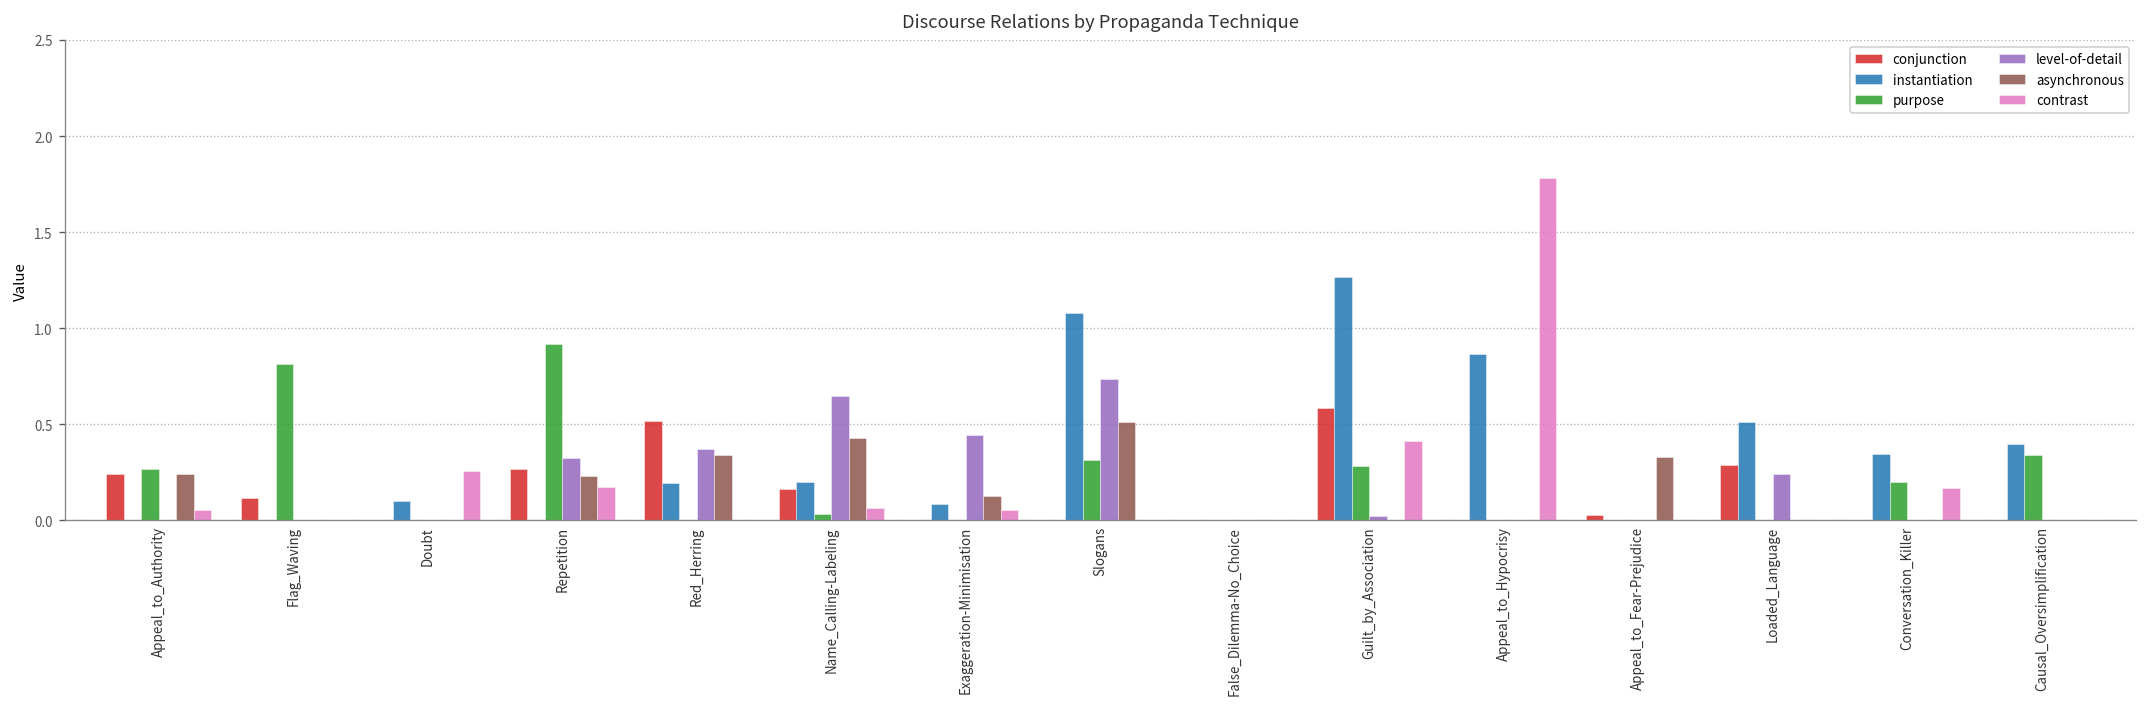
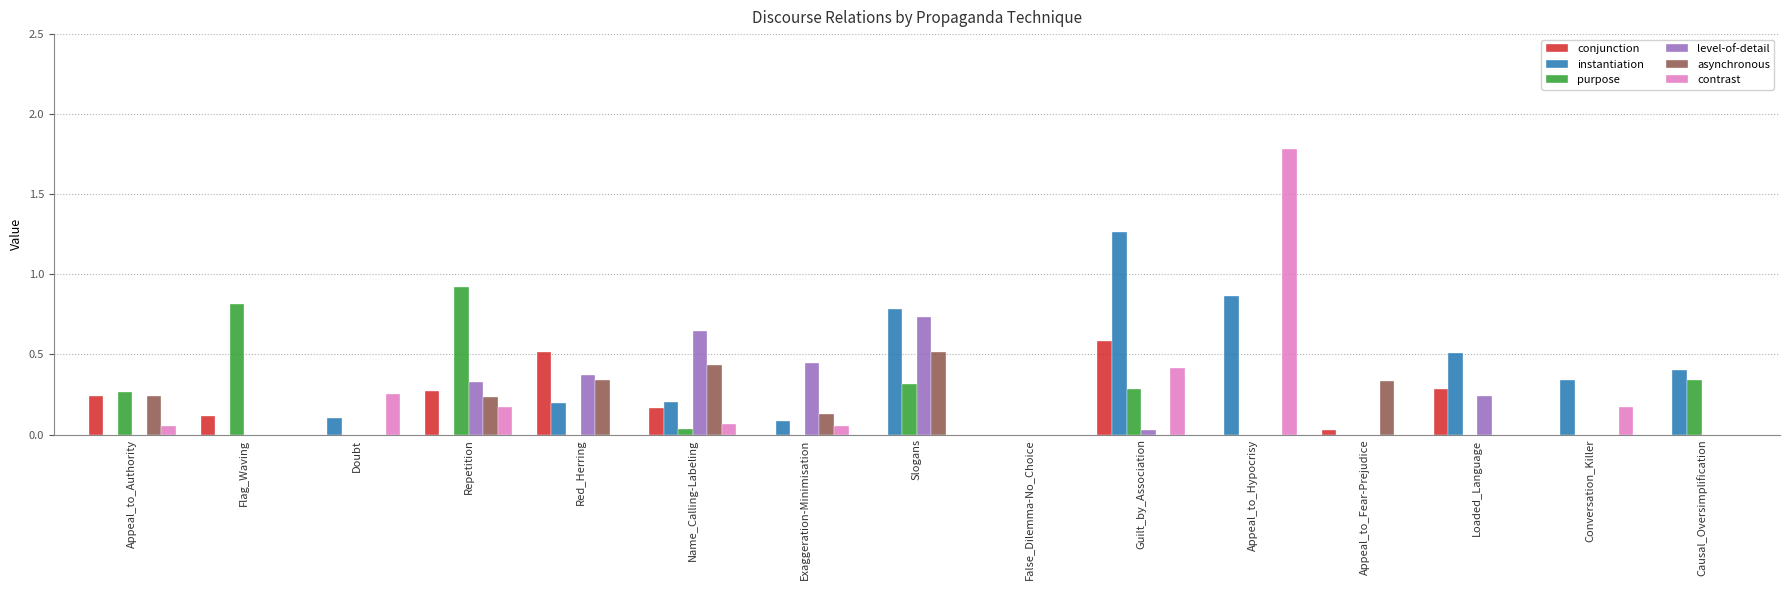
  {
    "conjunction": {
      "Appeal_to_Authority": 0.24,
      "Flag_Waving": 0.11,
      "Doubt": 0.00,
      "Repetition": 0.27,
      "Red_Herring": 0.52,
      "Name_Calling-Labeling": 0.16,
      "Exaggeration-Minimisation": 0.00,
      "Slogans": 0.00,
      "False_Dilemma-No_Choice": 0.00,
      "Guilt_by_Association": 0.59,
      "Appeal_to_Hypocrisy": 0.00,
      "Appeal_to_Fear-Prejudice": 0.03,
      "Loaded_Language": 0.29,
      "Conversation_Killer": 0.00,
      "Causal_Oversimplification": 0.00
    },
    "instantiation": {
      "Appeal_to_Authority": 0.00,
      "Flag_Waving": 0.00,
      "Doubt": 0.10,
      "Repetition": 0.00,
      "Red_Herring": 0.20,
      "Name_Calling-Labeling": 0.20,
      "Exaggeration-Minimisation": 0.09,
-     "Slogans": 1.08,
+     "Slogans": 0.78,
      "False_Dilemma-No_Choice": 0.00,
      "Guilt_by_Association": 1.27,
      "Appeal_to_Hypocrisy": 0.87,
      "Appeal_to_Fear-Prejudice": 0.00,
      "Loaded_Language": 0.51,
      "Conversation_Killer": 0.34,
      "Causal_Oversimplification": 0.40
    },
    "purpose": {
      "Appeal_to_Authority": 0.27,
      "Flag_Waving": 0.8,
      "Doubt": 0.0,
      "Repetition": 0.92,
      "Red_Herring": 0.0,
      "Name_Calling-Labeling": 0.03,
      "Exaggeration-Minimisation": 0.0,
      "Slogans": 0.3,
      "False_Dilemma-No_Choice": 0.0,
      "Guilt_by_Association": 0.3,
      "Appeal_to_Hypocrisy": 0.0,
      "Appeal_to_Fear-Prejudice": 0.0,
      "Loaded_Language": 0.0,
-     "Conversation_Killer": 0.2,
+     "Conversation_Killer": 0.0,
      "Causal_Oversimplification": 0.34
    },
    "level-of-detail": {
      "Appeal_to_Authority": 0.00,
      "Flag_Waving": 0.00,
      "Doubt": 0.00,
      "Repetition": 0.33,
      "Red_Herring": 0.37,
      "Name_Calling-Labeling": 0.65,
      "Exaggeration-Minimisation": 0.45,
      "Slogans": 0.73,
      "False_Dilemma-No_Choice": 0.00,
      "Guilt_by_Association": 0.03,
      "Appeal_to_Hypocrisy": 0.00,
      "Appeal_to_Fear-Prejudice": 0.00,
      "Loaded_Language": 0.24,
      "Conversation_Killer": 0.00,
      "Causal_Oversimplification": 0.00
    },
    "asynchronous": {
      "Appeal_to_Authority": 0.24,
      "Flag_Waving": 0.00,
      "Doubt": 0.00,
      "Repetition": 0.23,
      "Red_Herring": 0.34,
      "Name_Calling-Labeling": 0.43,
      "Exaggeration-Minimisation": 0.13,
      "Slogans": 0.51,
      "False_Dilemma-No_Choice": 0.00,
      "Guilt_by_Association": 0.00,
      "Appeal_to_Hypocrisy": 0.00,
      "Appeal_to_Fear-Prejudice": 0.33,
      "Loaded_Language": 0.00,
      "Conversation_Killer": 0.00,
      "Causal_Oversimplification": 0.00
    },
    "contrast": {
      "Appeal_to_Authority": 0.05,
      "Flag_Waving": 0.00,
      "Doubt": 0.26,
      "Repetition": 0.17,
      "Red_Herring": 0.00,
      "Name_Calling-Labeling": 0.06,
      "Exaggeration-Minimisation": 0.06,
      "Slogans": 0.00,
      "False_Dilemma-No_Choice": 0.00,
      "Guilt_by_Association": 0.42,
      "Appeal_to_Hypocrisy": 1.78,
      "Appeal_to_Fear-Prejudice": 0.00,
      "Loaded_Language": 0.00,
      "Conversation_Killer": 0.17,
      "Causal_Oversimplification": 0.00
    }
  }
